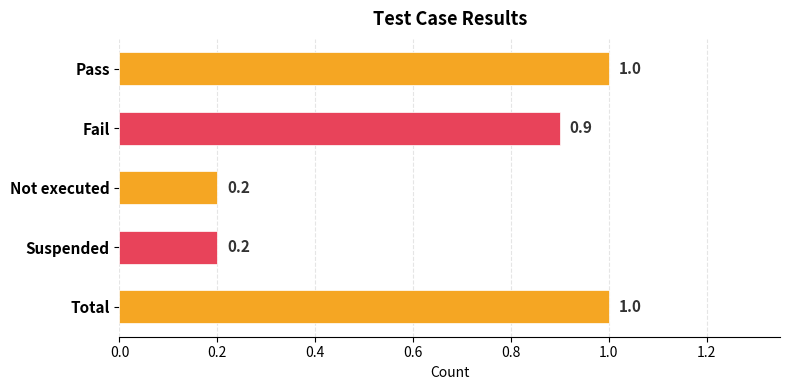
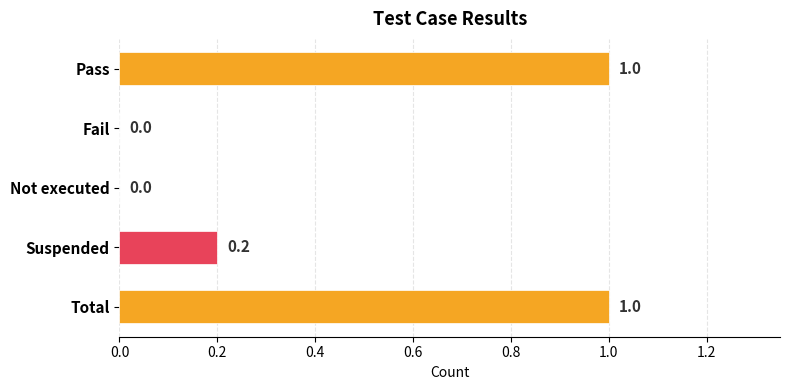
  {
    "Pass": 1.0,
-   "Fail": 0.9,
-   "Not executed": 0.2,
+   "Fail": 0.0,
+   "Not executed": 0.0,
    "Suspended": 0.2,
    "Total": 1.0
  }
